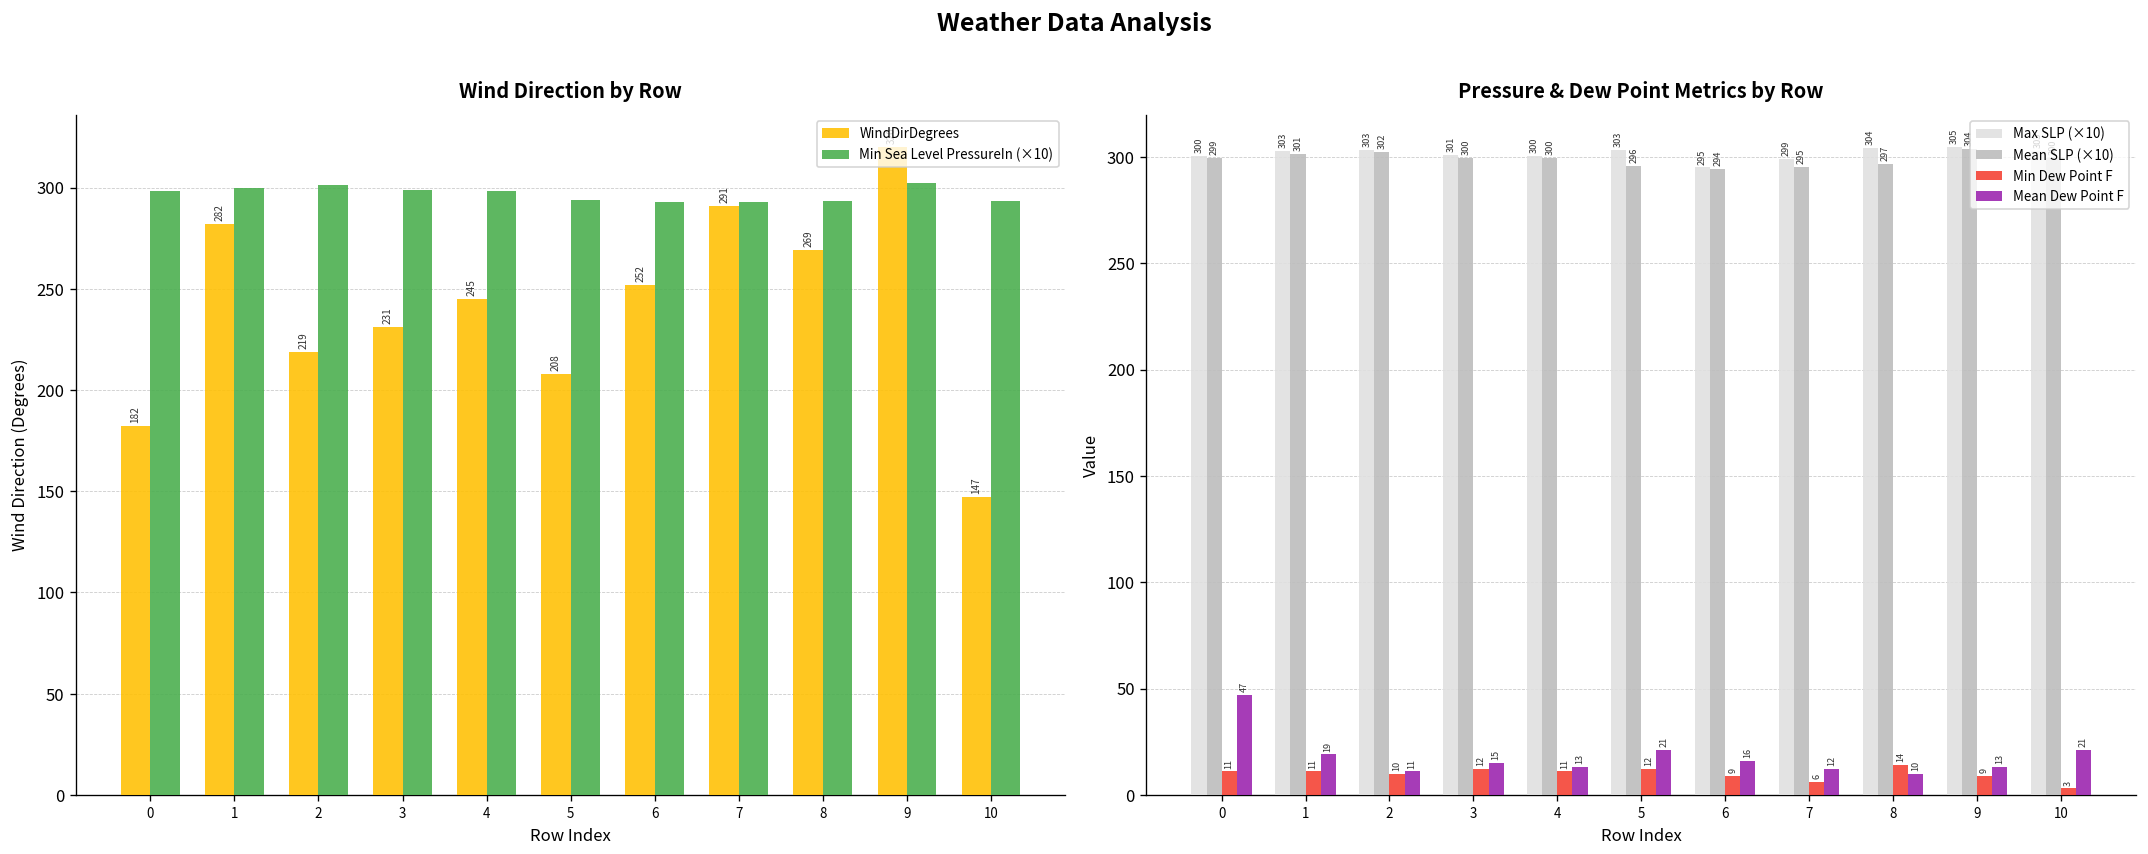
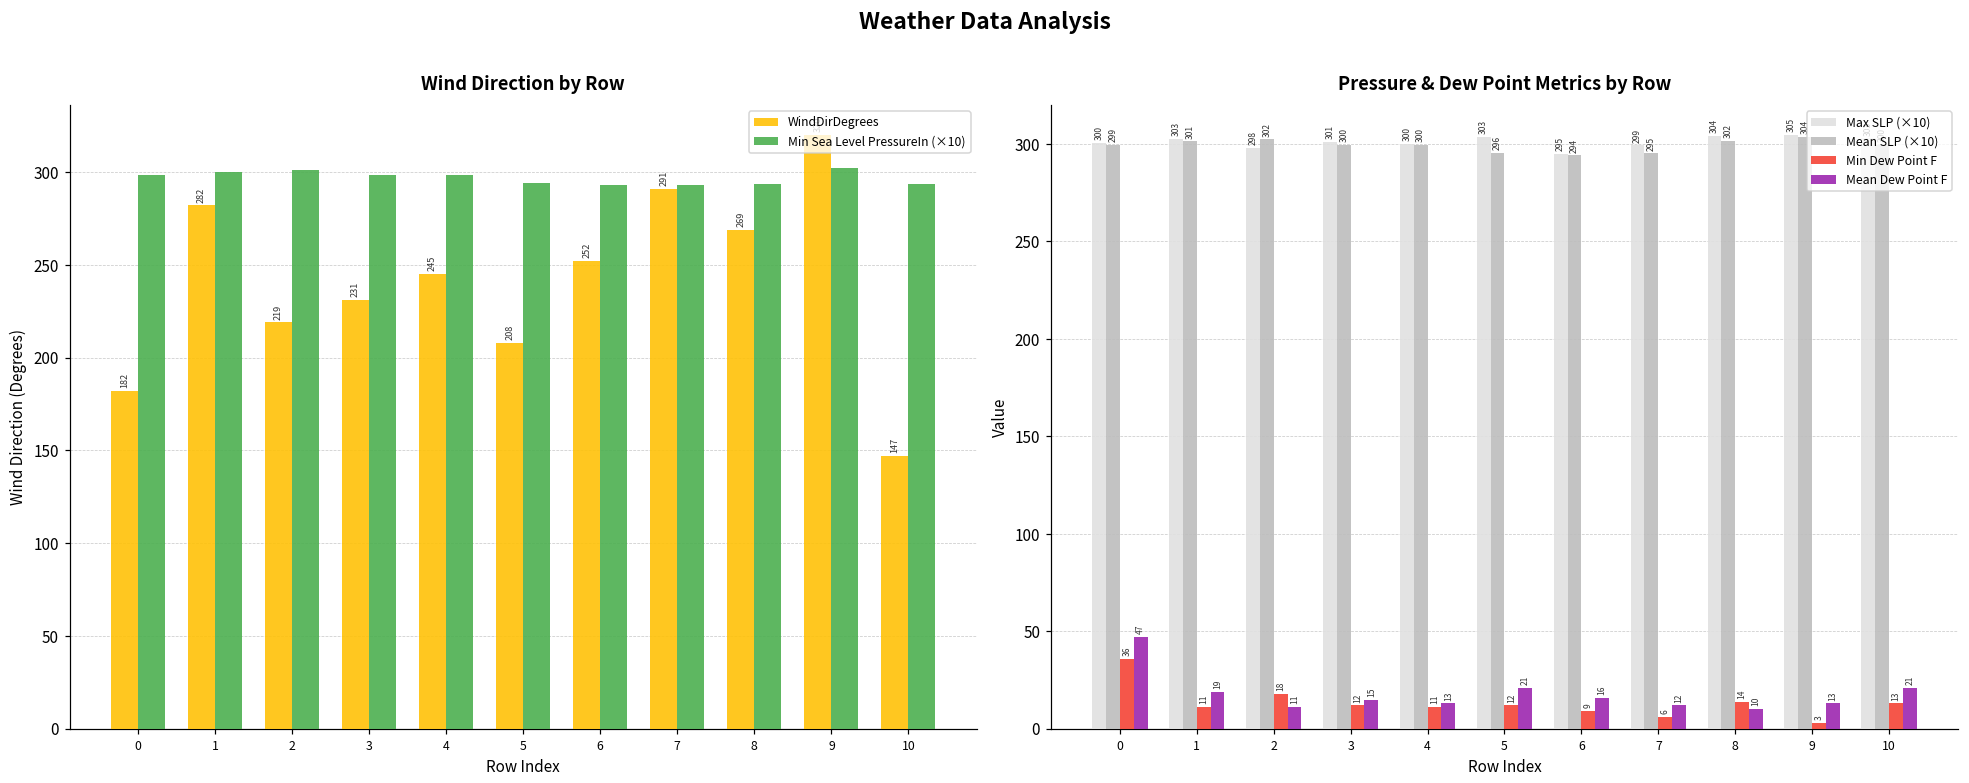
  {
    "Wind Direction by Row": {
      "WindDirDegrees": {
        "0": 182,
        "1": 282,
        "2": 219,
        "3": 231,
        "4": 245,
        "5": 208,
        "6": 252,
        "7": 291,
        "8": 269,
        "10": 147
      },
      "Min Sea Level PressureIn (×10)": {
        "0": 298,
        "1": 300,
        "2": 301,
        "3": 299,
        "4": 298,
        "5": 294,
        "6": 293,
        "7": 293,
        "8": 294,
        "9": 302,
        "10": 294
      }
    },
    "Pressure & Dew Point Metrics by Row": {
      "Max SLP (×10)": {
        "0": 300,
        "1": 303,
-       "2": 303,
+       "2": 298,
        "3": 301,
        "4": 300,
        "5": 303,
        "6": 295,
        "7": 299,
        "8": 304,
        "9": 305
      },
      "Mean SLP (×10)": {
        "0": 299,
        "1": 301,
        "2": 302,
        "3": 300,
        "4": 300,
        "5": 296,
        "6": 294,
        "7": 295,
-       "8": 297
+       "8": 302
      },
      "Min Dew Point F": {
-       "0": 11,
+       "0": 36,
        "1": 11,
-       "2": 10,
+       "2": 18,
        "3": 12,
        "4": 11,
        "5": 12,
        "6": 9,
        "7": 6,
        "8": 14,
-       "9": 9,
-       "10": 3
+       "9": 3,
+       "10": 13
      },
      "Mean Dew Point F": {
        "0": 47,
        "1": 19,
        "2": 11,
        "3": 15,
        "4": 13,
        "5": 21,
        "6": 16,
        "7": 12,
        "8": 10,
        "9": 13,
        "10": 21
      }
    }
  }
